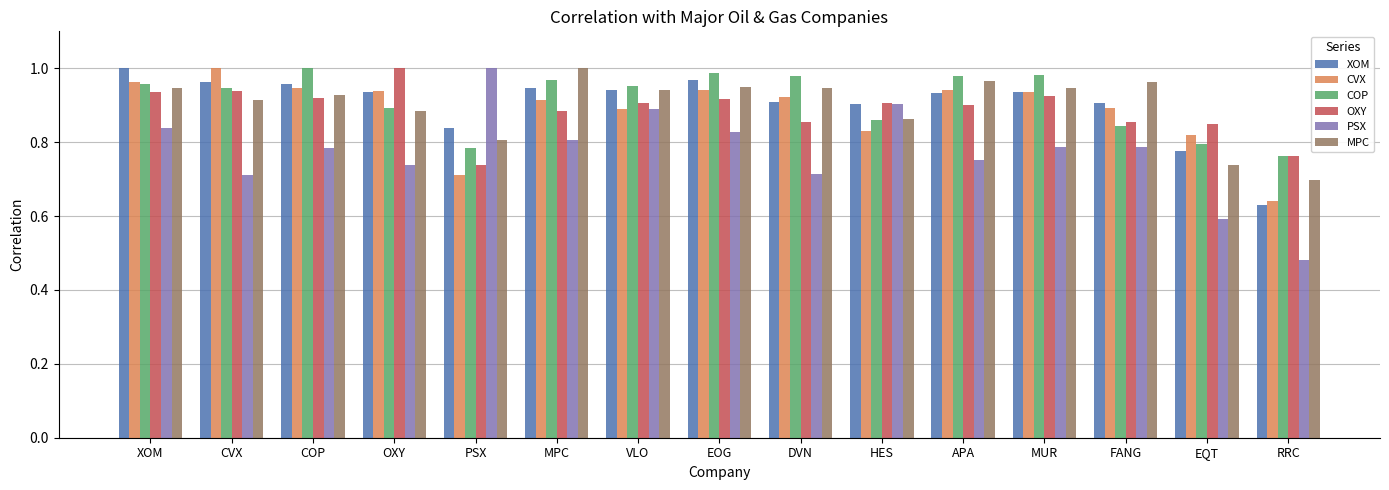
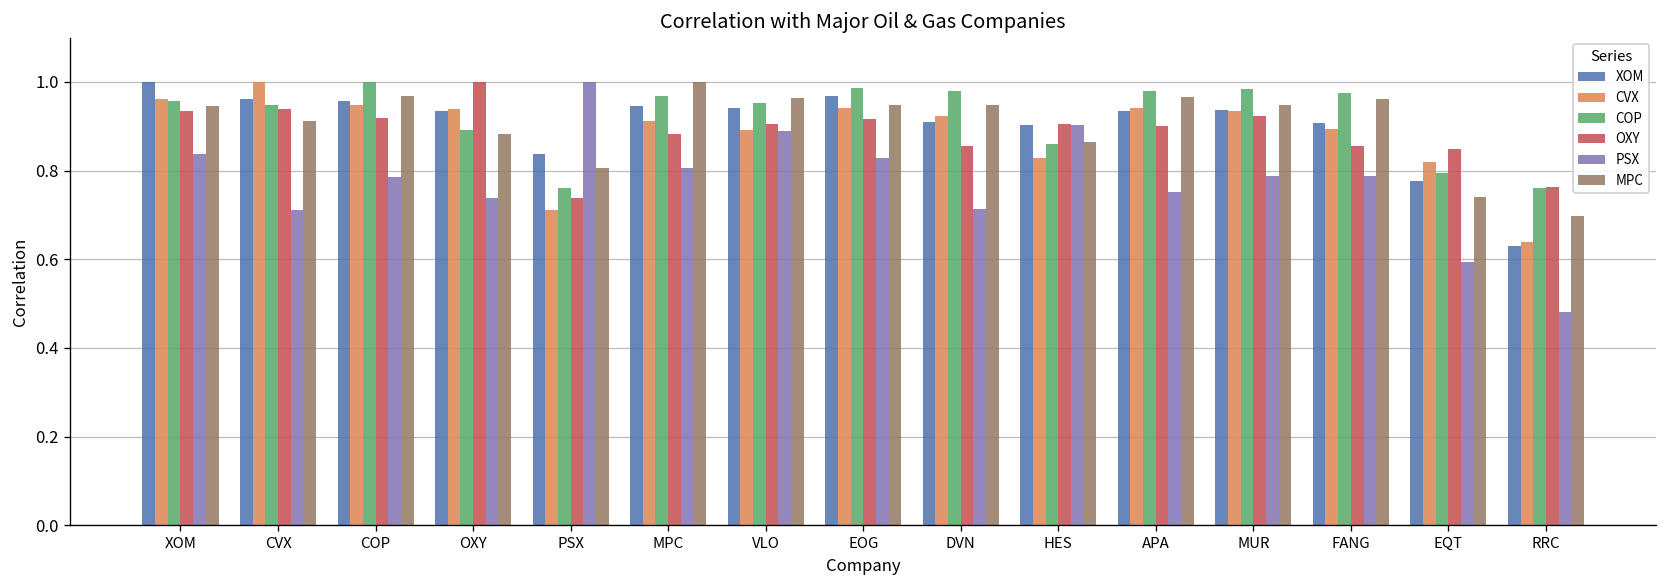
  {
    "COP": {
      "XOM": 0.96,
      "CVX": 0.95,
      "COP": 1.00,
      "OXY": 0.89,
-     "PSX": 0.79,
+     "PSX": 0.76,
      "MPC": 0.97,
      "VLO": 0.95,
      "EOG": 0.99,
      "DVN": 0.98,
      "HES": 0.86,
      "APA": 0.98,
      "MUR": 0.98,
-     "FANG": 0.84,
+     "FANG": 0.98,
      "EQT": 0.79,
      "RRC": 0.76
    },
    "MPC": {
      "XOM": 0.95,
      "CVX": 0.91,
-     "COP": 0.93,
+     "COP": 0.97,
      "OXY": 0.88,
      "PSX": 0.81,
      "MPC": 1.00,
-     "VLO": 0.94,
+     "VLO": 0.96,
      "EOG": 0.95,
      "DVN": 0.95,
      "HES": 0.86,
      "APA": 0.97,
      "MUR": 0.95,
      "FANG": 0.96,
      "EQT": 0.74,
      "RRC": 0.70
    }
  }
